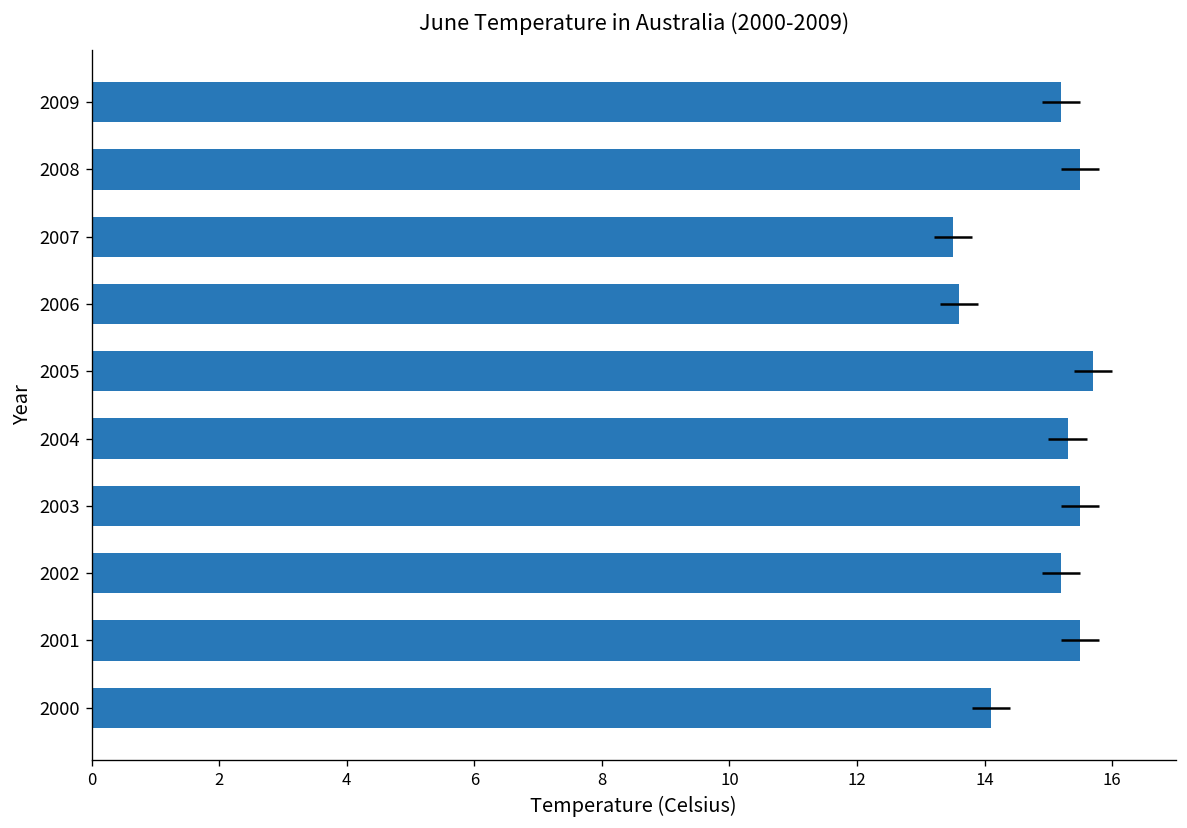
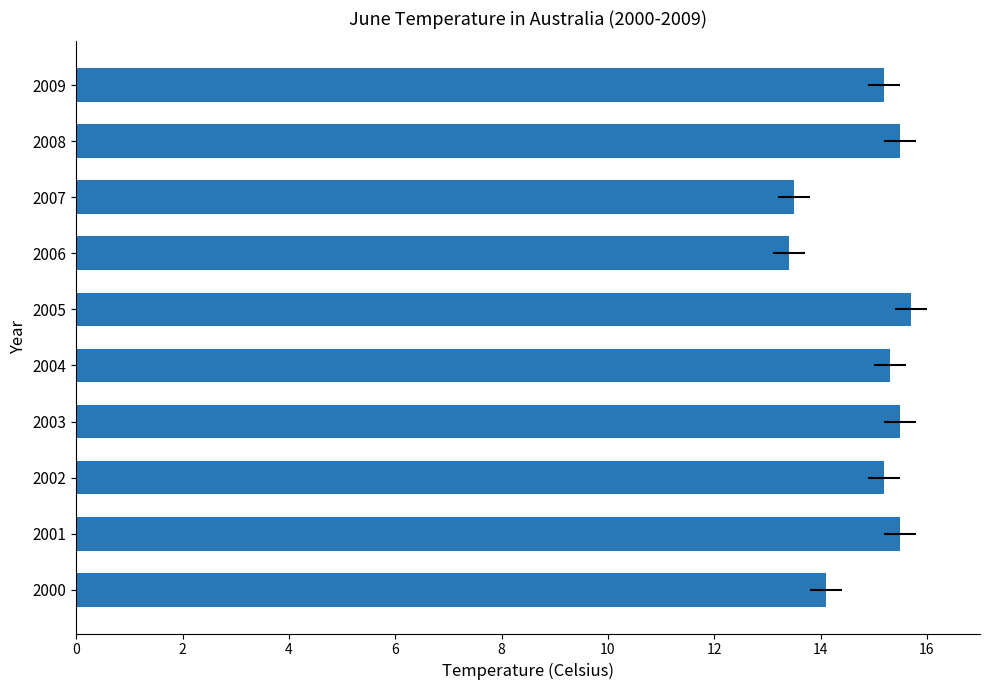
  {
    "2009": 15.2,
    "2008": 15.5,
    "2007": 13.5,
-   "2006": 13.6,
+   "2006": 13.4,
    "2005": 15.7,
    "2004": 15.3,
    "2003": 15.5,
    "2002": 15.2,
    "2001": 15.5,
    "2000": 14.1
  }
